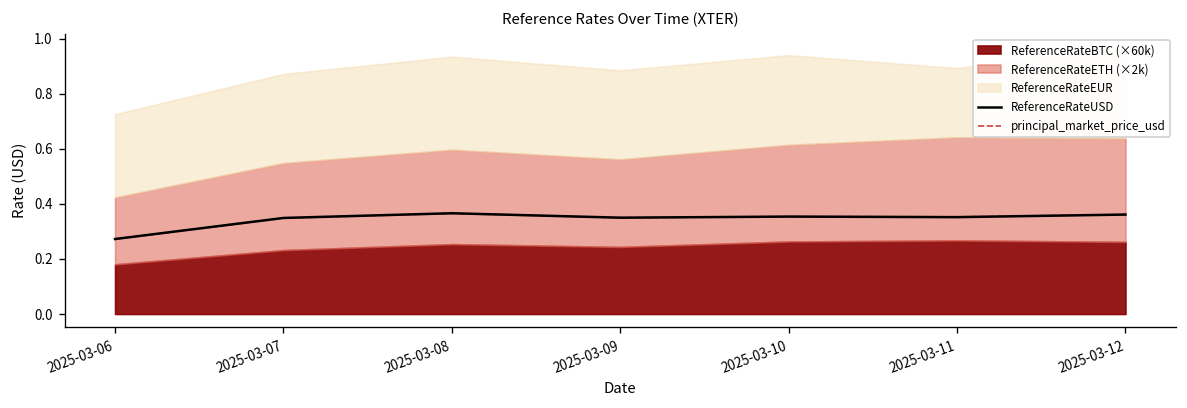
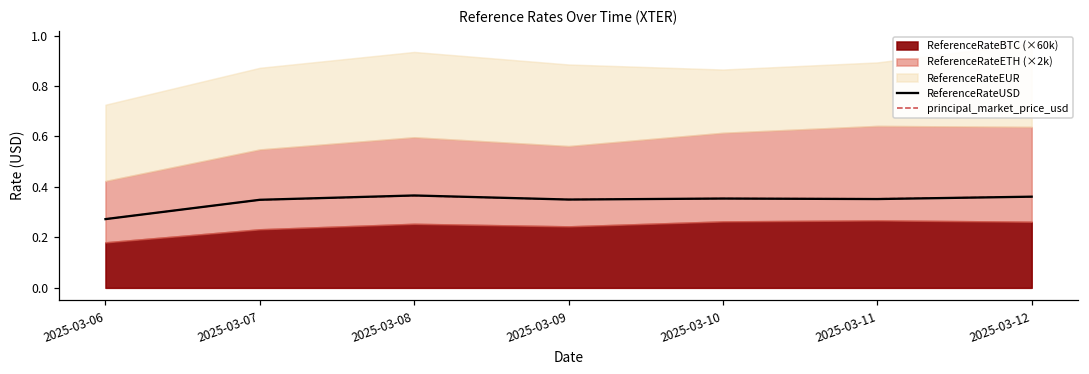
  {
    "ReferenceRateBTC (×60k)": {
      "2025-03-06": 0.18,
      "2025-03-07": 0.23,
      "2025-03-08": 0.25,
      "2025-03-09": 0.24,
      "2025-03-10": 0.26,
      "2025-03-11": 0.27,
      "2025-03-12": 0.26
    },
    "ReferenceRateEUR": {
      "2025-03-06": 0.30,
      "2025-03-07": 0.32,
      "2025-03-08": 0.34,
      "2025-03-09": 0.32,
-     "2025-03-10": 0.33,
+     "2025-03-10": 0.25,
      "2025-03-11": 0.25
    }
  }
